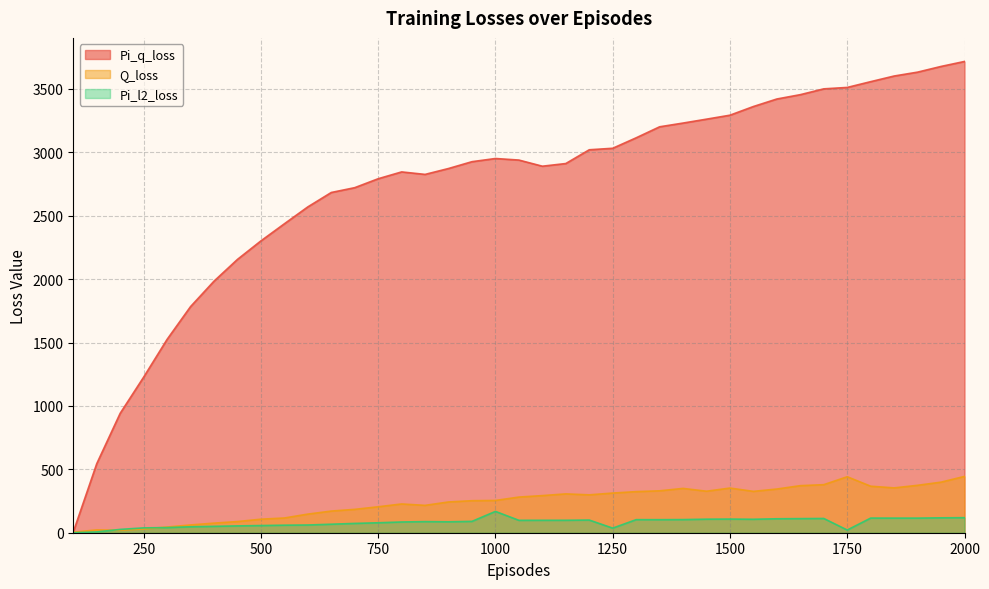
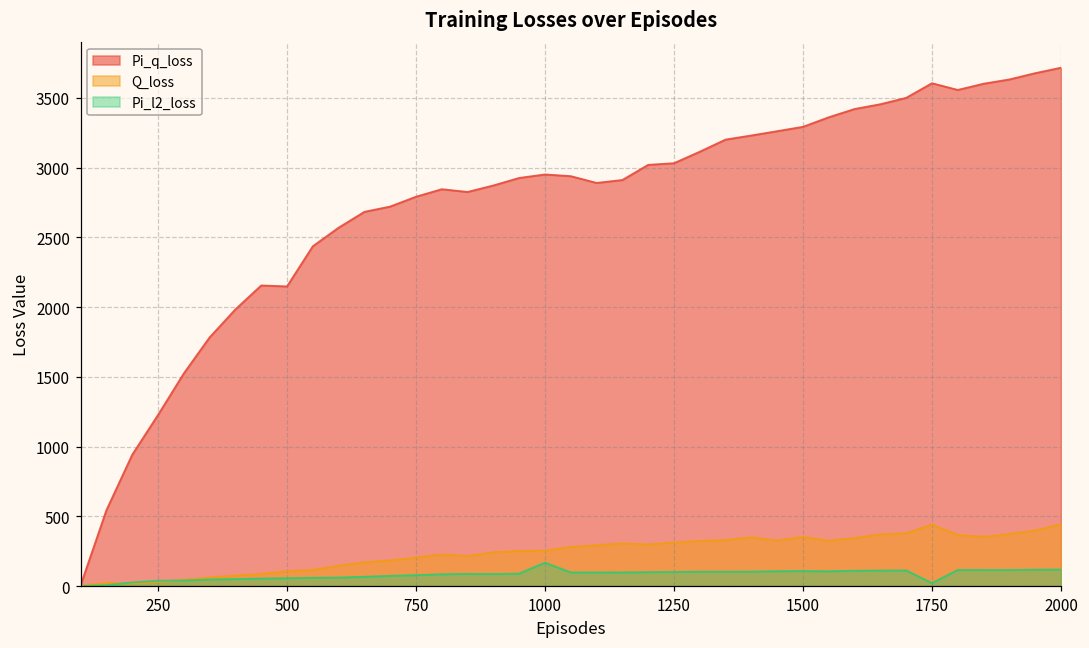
  {
    "Pi_q_loss": {
      "250": 1230,
-     "500": 2300,
+     "500": 2150,
      "750": 2790,
      "1000": 2950,
      "1250": 3030,
      "1500": 3290,
-     "1750": 3510,
+     "1750": 3610,
      "2000": 3720
    },
    "Q_loss": {
      "500": 110,
      "750": 200,
      "1000": 250,
      "1250": 310,
      "1500": 350,
      "1750": 440,
      "2000": 440
    },
    "Pi_l2_loss": {
      "500": 60,
      "750": 80,
      "1000": 170,
-     "1250": 40,
+     "1250": 100,
      "1500": 110,
      "1750": 20,
      "2000": 120
    }
  }
